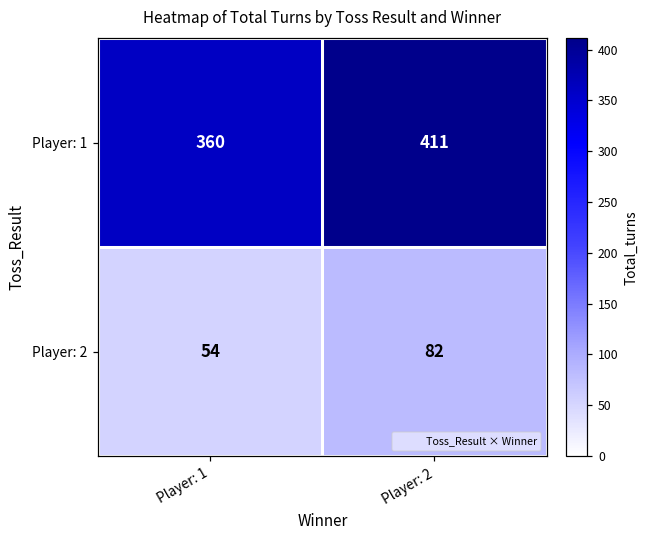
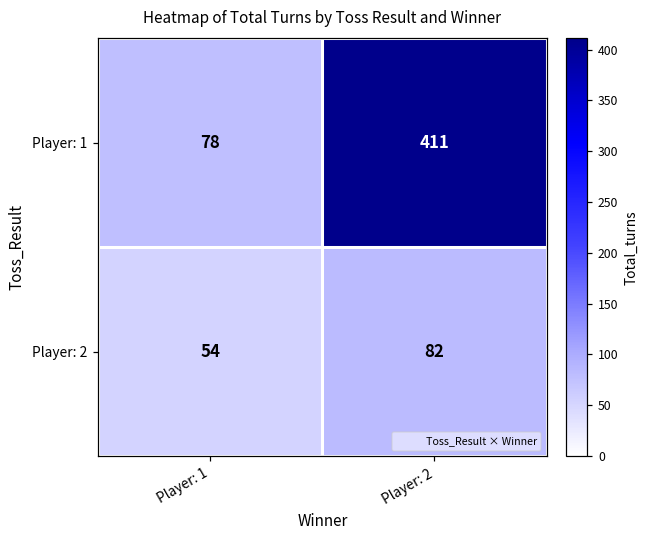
  {
    "Player: 1": {
-     "Player: 1": 360,
+     "Player: 1": 78,
      "Player: 2": 411
    },
    "Player: 2": {
      "Player: 1": 54,
      "Player: 2": 82
    }
  }
